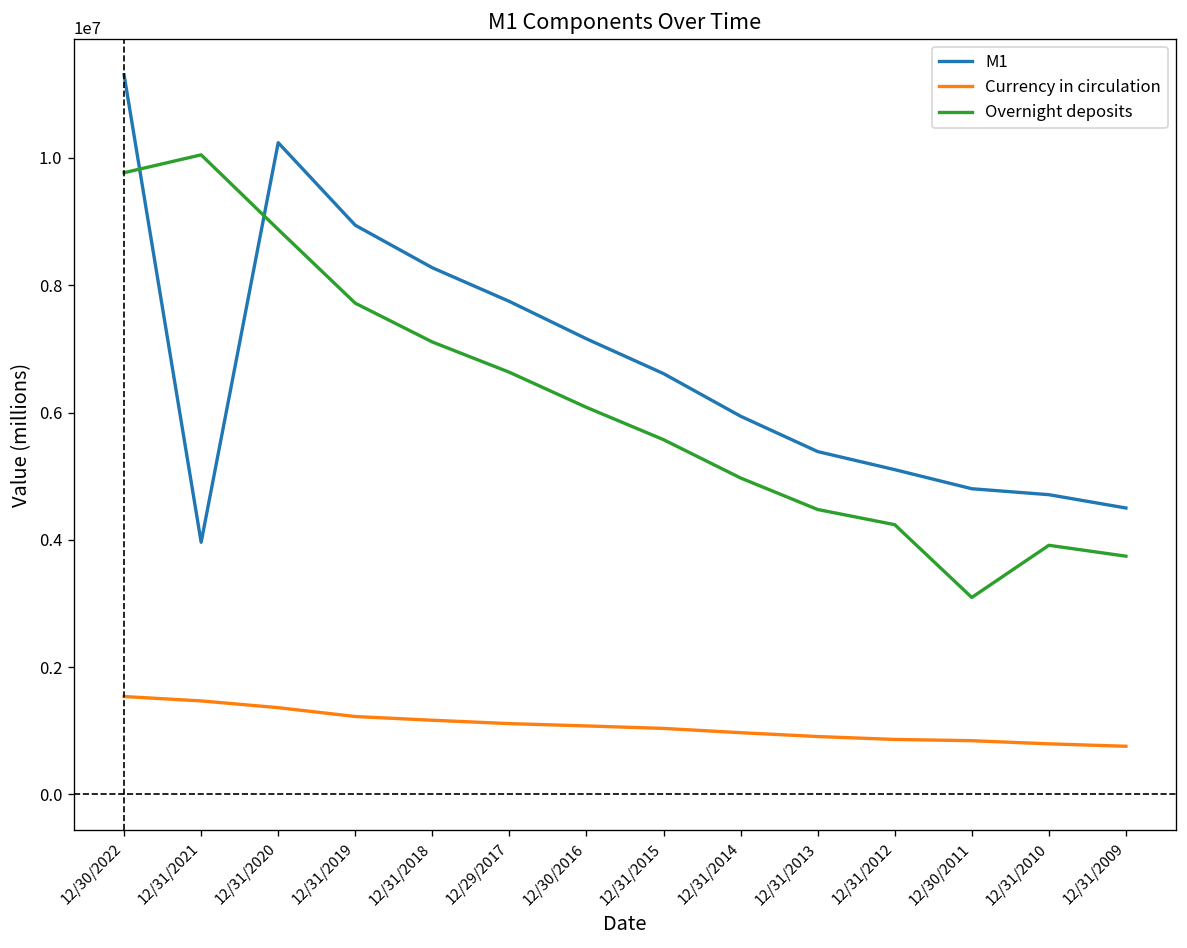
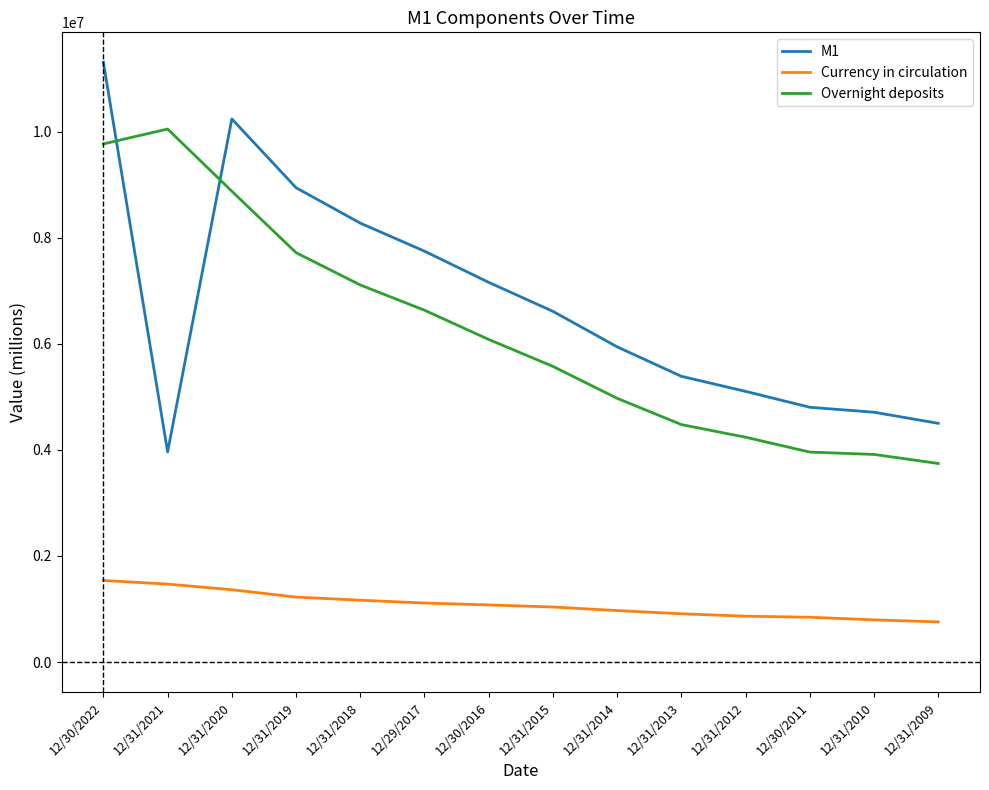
  {
    "M1": {
      "12/30/2022": 11300000,
      "12/31/2021": 4000000,
      "12/31/2020": 10200000,
      "12/31/2019": 8900000,
      "12/31/2018": 8300000,
      "12/29/2017": 7700000,
      "12/30/2016": 7200000,
      "12/31/2015": 6600000,
      "12/31/2014": 5900000,
      "12/31/2013": 5400000,
      "12/31/2012": 5100000,
      "12/30/2011": 4800000,
      "12/31/2010": 4700000,
      "12/31/2009": 4500000
    },
    "Currency in circulation": {
      "12/30/2022": 1500000,
      "12/31/2021": 1500000,
      "12/31/2020": 1400000,
      "12/31/2019": 1200000,
      "12/31/2018": 1200000,
      "12/29/2017": 1100000,
      "12/30/2016": 1100000,
      "12/31/2015": 1000000,
      "12/31/2014": 1000000,
      "12/31/2013": 900000,
      "12/31/2012": 900000,
      "12/30/2011": 800000,
      "12/31/2010": 800000,
      "12/31/2009": 800000
    },
    "Overnight deposits": {
      "12/30/2022": 9800000,
      "12/31/2021": 10000000,
      "12/31/2020": 8900000,
      "12/31/2019": 7700000,
      "12/31/2018": 7100000,
      "12/29/2017": 6600000,
      "12/30/2016": 6100000,
      "12/31/2015": 5600000,
      "12/31/2014": 5000000,
      "12/31/2013": 4500000,
      "12/31/2012": 4200000,
-     "12/30/2011": 3100000,
+     "12/30/2011": 4000000,
      "12/31/2010": 3900000,
      "12/31/2009": 3700000
    }
  }
